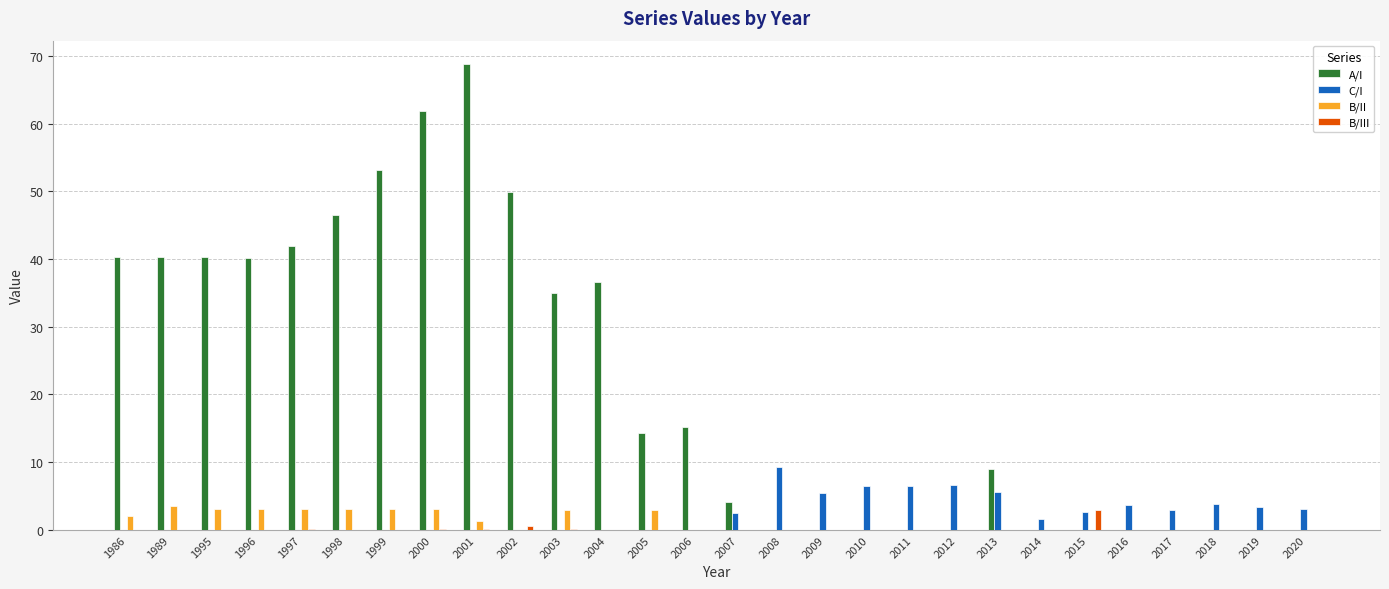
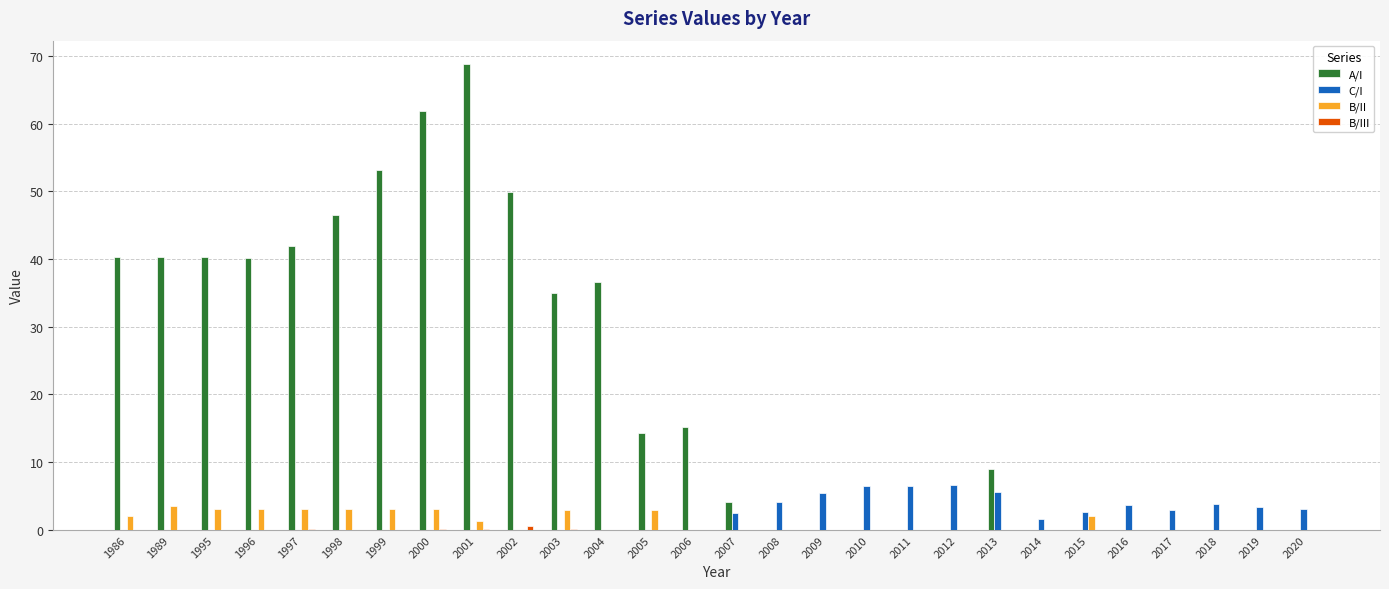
  {
    "A/I": {
      "1986": 40,
      "1989": 40,
      "1995": 40,
      "1996": 40,
      "1997": 42,
      "1998": 47,
      "1999": 53,
      "2000": 62,
      "2001": 69,
      "2002": 50,
      "2003": 35,
      "2004": 37,
      "2005": 14,
      "2006": 15,
      "2007": 4,
      "2008": 0,
      "2009": 0,
      "2010": 0,
      "2011": 0,
      "2012": 0,
      "2013": 9,
      "2014": 0,
      "2015": 0,
      "2016": 0,
      "2017": 0,
      "2018": 0,
      "2019": 0,
      "2020": 0
    },
    "C/I": {
      "1986": 0,
      "1989": 0,
      "1995": 0,
      "1996": 0,
      "1997": 0,
      "1998": 0,
      "1999": 0,
      "2000": 0,
      "2001": 0,
      "2002": 0,
      "2003": 0,
      "2004": 0,
      "2005": 0,
      "2006": 0,
      "2007": 3,
-     "2008": 9,
+     "2008": 4,
      "2009": 5,
      "2010": 7,
      "2011": 6,
      "2012": 7,
      "2013": 6,
      "2014": 2,
      "2015": 3,
      "2016": 4,
      "2017": 3,
      "2018": 4,
      "2019": 3,
      "2020": 3
    },
    "B/II": {
      "1986": 2,
      "1989": 4,
      "1995": 3,
      "1996": 3,
      "1997": 3,
      "1998": 3,
      "1999": 3,
      "2000": 3,
      "2001": 1,
      "2002": 0,
      "2003": 3,
      "2004": 0,
      "2005": 3,
      "2006": 0,
      "2007": 0,
      "2008": 0,
      "2009": 0,
      "2010": 0,
      "2011": 0,
      "2012": 0,
      "2013": 0,
      "2014": 0,
-     "2015": 0,
+     "2015": 2,
      "2016": 0,
      "2017": 0,
      "2018": 0,
      "2019": 0,
      "2020": 0
    },
    "B/III": {
      "1986": 0,
      "1989": 0,
      "1995": 0,
      "1996": 0,
      "1998": 0,
      "1999": 0,
      "2002": 1,
      "2004": 0,
      "2005": 0,
      "2006": 0,
      "2007": 0,
      "2008": 0,
      "2009": 0,
      "2010": 0,
      "2011": 0,
      "2012": 0,
      "2013": 0,
      "2014": 0,
-     "2015": 3,
+     "2015": 0,
      "2016": 0,
      "2017": 0,
      "2018": 0,
      "2019": 0,
      "2020": 0
    }
  }
